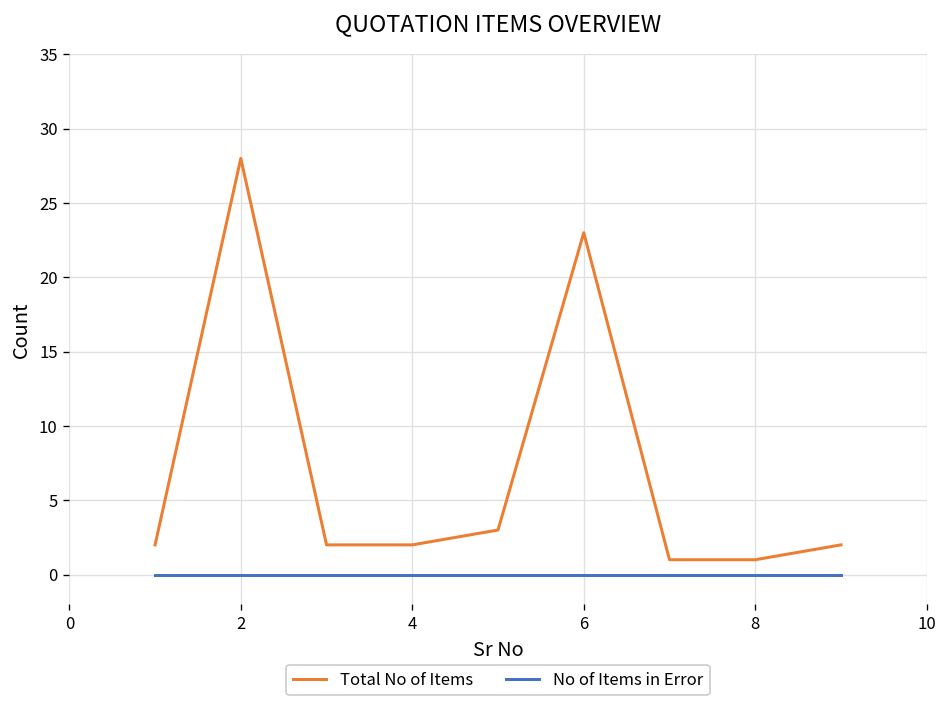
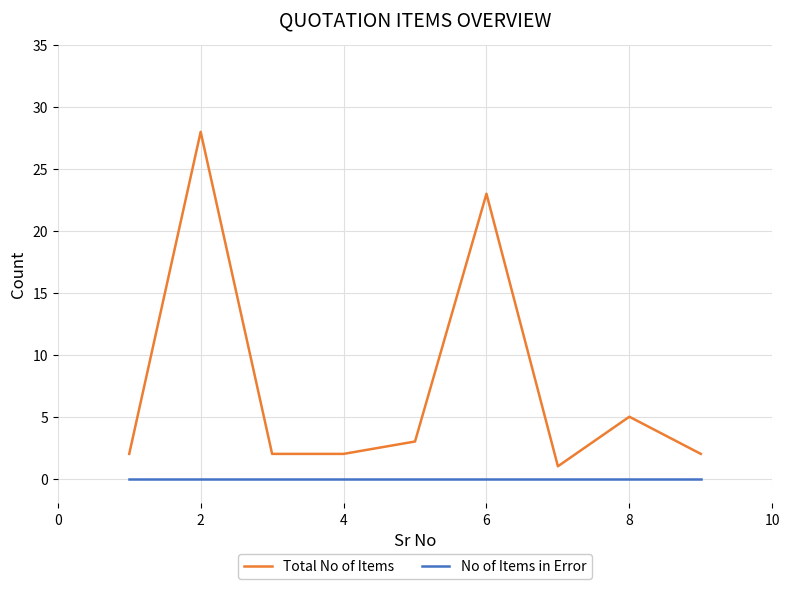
  {
    "Total No of Items": {
      "2": 28,
      "4": 2,
      "6": 23,
-     "8": 1
+     "8": 5
    },
    "No of Items in Error": {
      "2": 0,
      "4": 0,
      "6": 0,
      "8": 0
    }
  }
